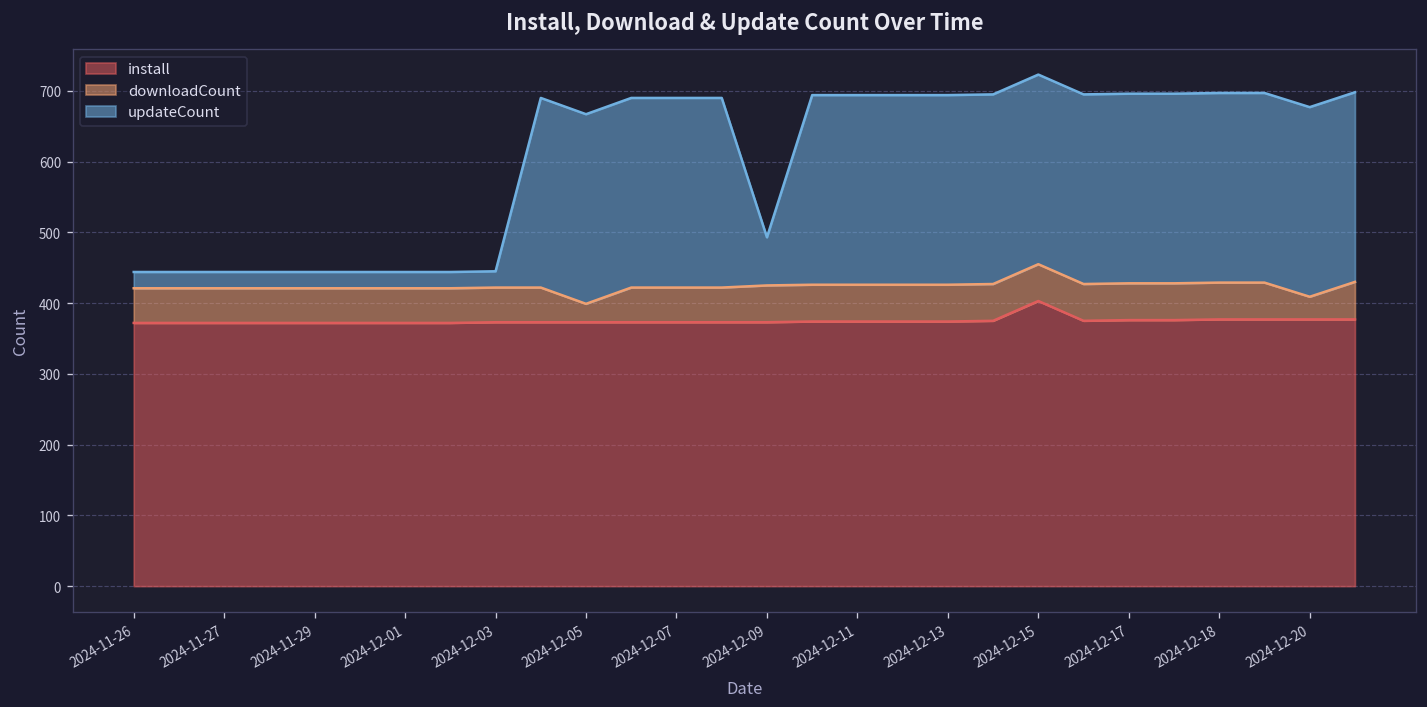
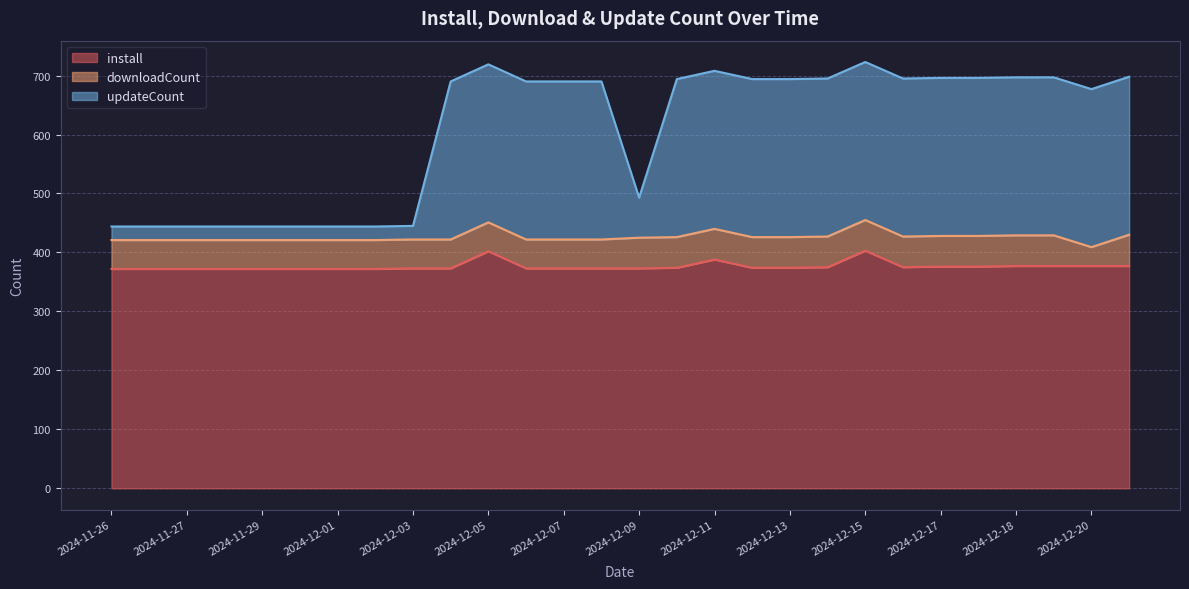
  {
    "install": {
      "2024-11-27": 370,
      "2024-11-29": 370,
      "2024-12-01": 370,
      "2024-12-03": 370,
-     "2024-12-05": 370,
+     "2024-12-05": 400,
      "2024-12-07": 370,
      "2024-12-09": 370,
-     "2024-12-11": 370,
+     "2024-12-11": 390,
      "2024-12-13": 370,
      "2024-12-15": 400,
      "2024-12-18": 380,
      "2024-12-20": 380
    },
    "downloadCount": {
      "2024-11-27": 50,
      "2024-11-29": 50,
      "2024-12-01": 50,
      "2024-12-03": 50,
-     "2024-12-05": 30,
+     "2024-12-05": 50,
      "2024-12-07": 50,
      "2024-12-09": 50,
      "2024-12-11": 50,
      "2024-12-13": 50,
      "2024-12-15": 50,
      "2024-12-18": 50,
      "2024-12-20": 30
    },
    "updateCount": {
      "2024-11-27": 20,
      "2024-11-29": 20,
      "2024-12-01": 20,
      "2024-12-03": 20,
      "2024-12-05": 270,
      "2024-12-07": 270,
      "2024-12-09": 70,
      "2024-12-11": 270,
      "2024-12-13": 270,
      "2024-12-15": 270,
      "2024-12-18": 270,
      "2024-12-20": 270
    }
  }
